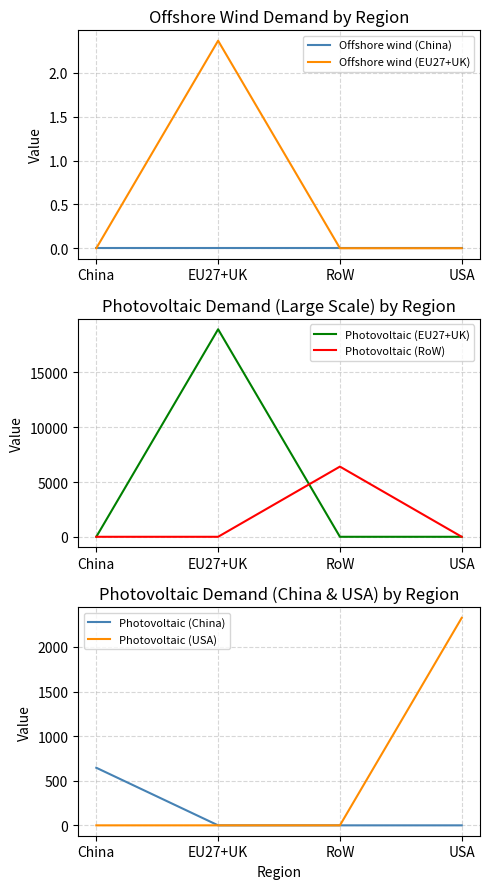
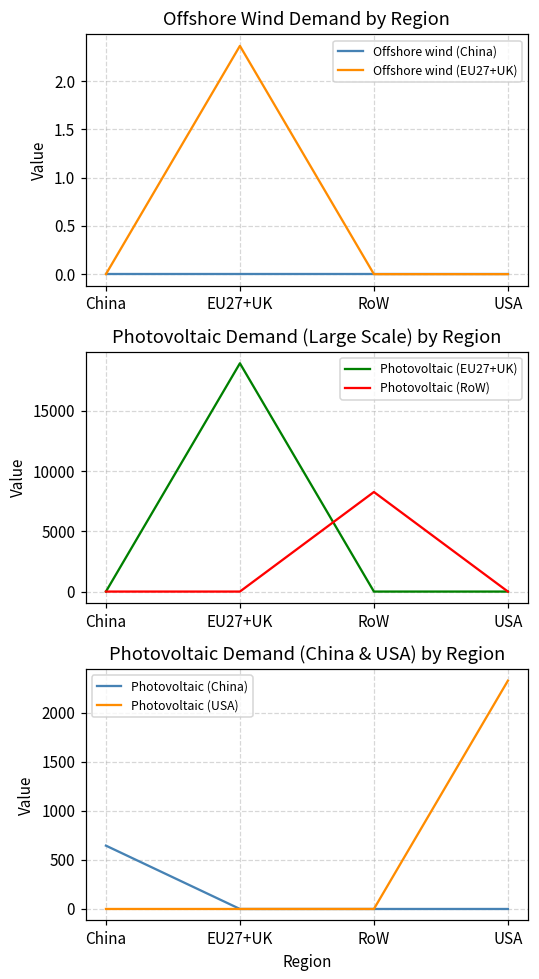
  {
    "Offshore Wind Demand by Region": {
      "Offshore wind (China)": {
        "EU27+UK": 0.0
      },
      "Offshore wind (EU27+UK)": {
        "EU27+UK": 2.4
      }
    },
    "Photovoltaic Demand (Large Scale) by Region": {
      "Photovoltaic (EU27+UK)": {
        "EU27+UK": 18900,
        "RoW": 0
      },
      "Photovoltaic (RoW)": {
        "EU27+UK": 0,
-       "RoW": 6400
+       "RoW": 8300
      }
    },
    "Photovoltaic Demand (China & USA) by Region": {
      "Photovoltaic (China)": {
        "China": 600,
        "USA": 0
      },
      "Photovoltaic (USA)": {
        "China": 0,
        "USA": 2300
      }
    }
  }
